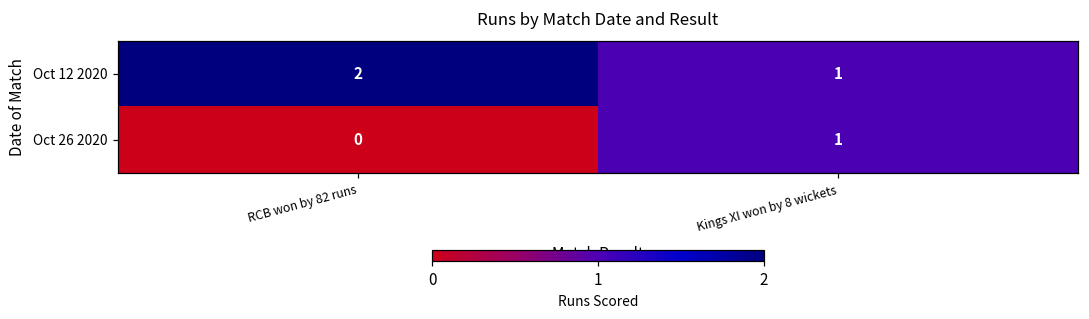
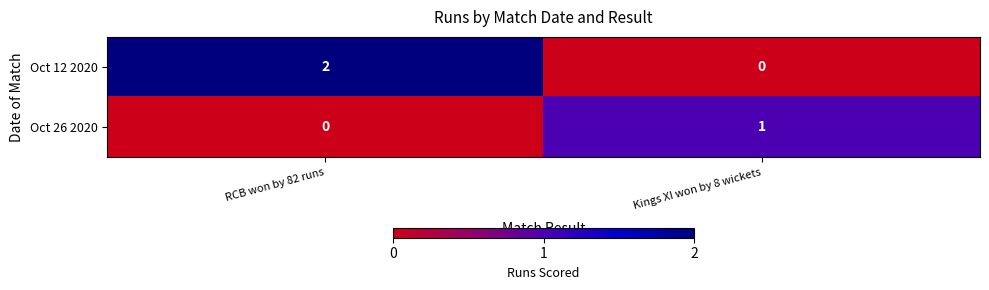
  {
    "Oct 12 2020": {
      "RCB won by 82 runs": 2,
-     "Kings XI won by 8 wickets": 1
+     "Kings XI won by 8 wickets": 0
    },
    "Oct 26 2020": {
      "RCB won by 82 runs": 0,
      "Kings XI won by 8 wickets": 1
    }
  }
